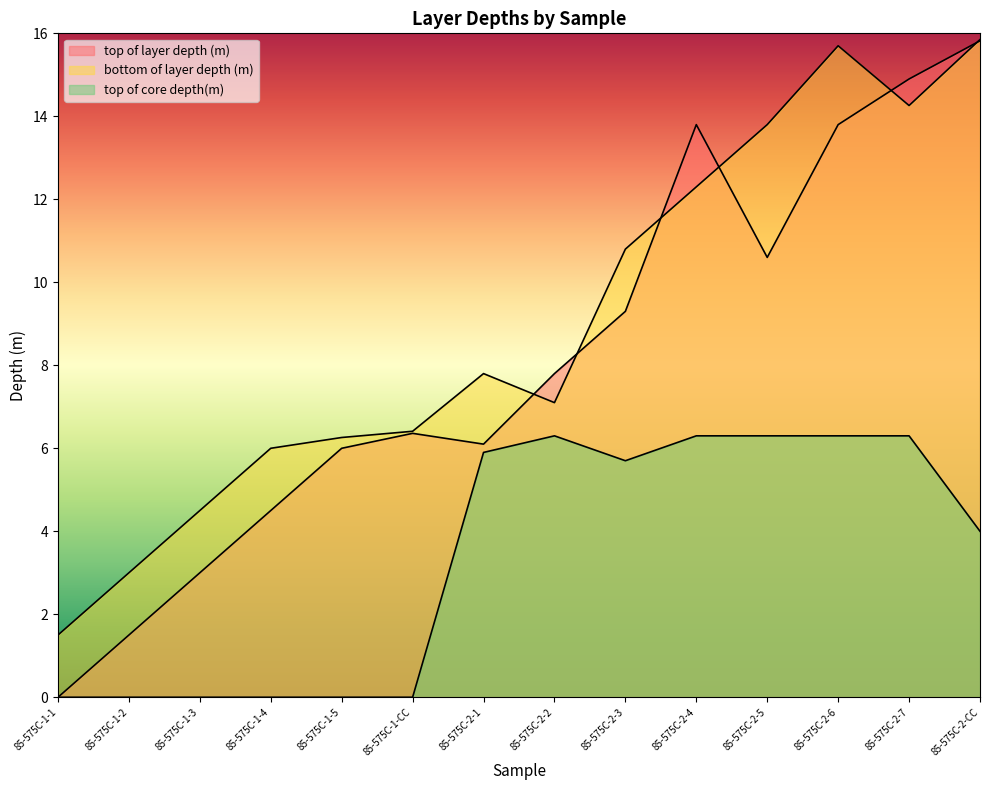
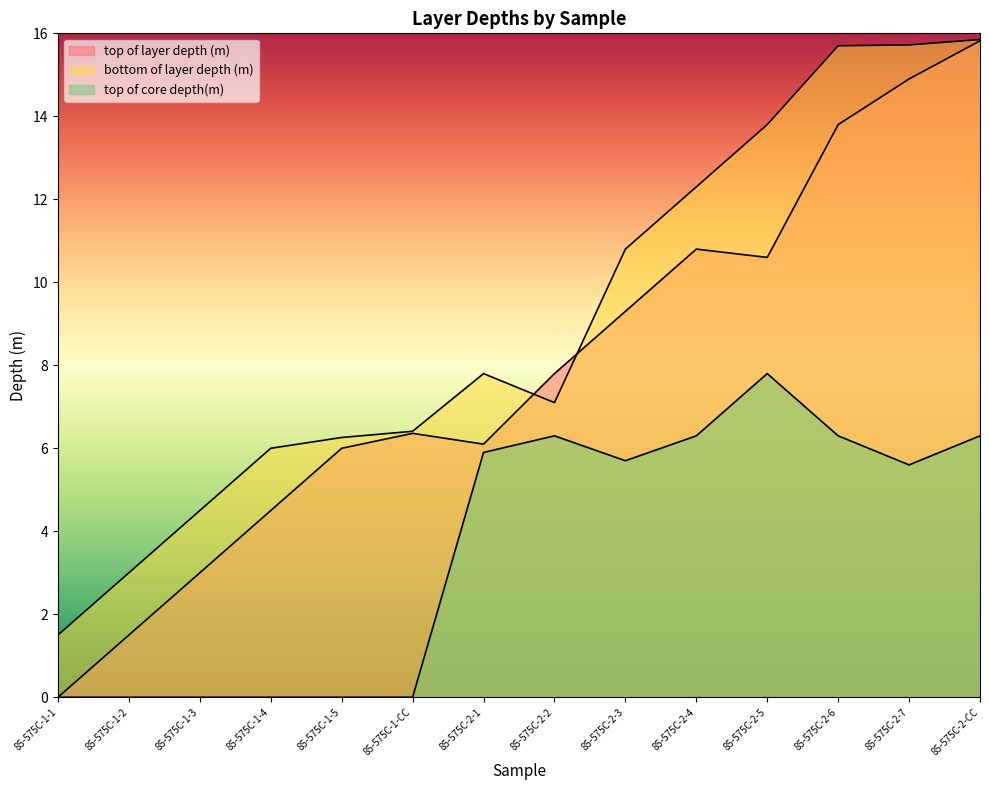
  {
    "top of layer depth (m)": {
      "85-575C-1-2": 1.5,
      "85-575C-1-3": 3.0,
      "85-575C-1-4": 4.5,
      "85-575C-1-5": 6.0,
      "85-575C-2-1": 6.1,
      "85-575C-2-2": 7.8,
      "85-575C-2-3": 9.3,
-     "85-575C-2-4": 13.8,
+     "85-575C-2-4": 10.8,
      "85-575C-2-5": 10.6,
      "85-575C-2-6": 13.8,
      "85-575C-2-7": 14.9
    },
    "bottom of layer depth (m)": {
      "85-575C-1-1": 1.5,
      "85-575C-1-2": 3.0,
      "85-575C-1-3": 4.5,
      "85-575C-1-4": 6.0,
      "85-575C-1-5": 6.3,
      "85-575C-2-1": 7.8,
      "85-575C-2-2": 7.1,
      "85-575C-2-3": 10.8,
      "85-575C-2-4": 12.3,
      "85-575C-2-5": 13.8,
      "85-575C-2-6": 15.7,
-     "85-575C-2-7": 14.3
+     "85-575C-2-7": 15.7
    },
    "top of core depth(m)": {
      "85-575C-1-2": 0.0,
      "85-575C-1-3": 0.0,
      "85-575C-1-4": 0.0,
      "85-575C-1-5": 0.0,
      "85-575C-1-CC": 0.0,
      "85-575C-2-1": 5.9,
      "85-575C-2-2": 6.3,
      "85-575C-2-3": 5.7,
      "85-575C-2-4": 6.3,
-     "85-575C-2-5": 6.3,
+     "85-575C-2-5": 7.8,
      "85-575C-2-6": 6.3,
-     "85-575C-2-7": 6.3,
-     "85-575C-2-CC": 4.0
+     "85-575C-2-7": 5.6,
+     "85-575C-2-CC": 6.3
    }
  }
